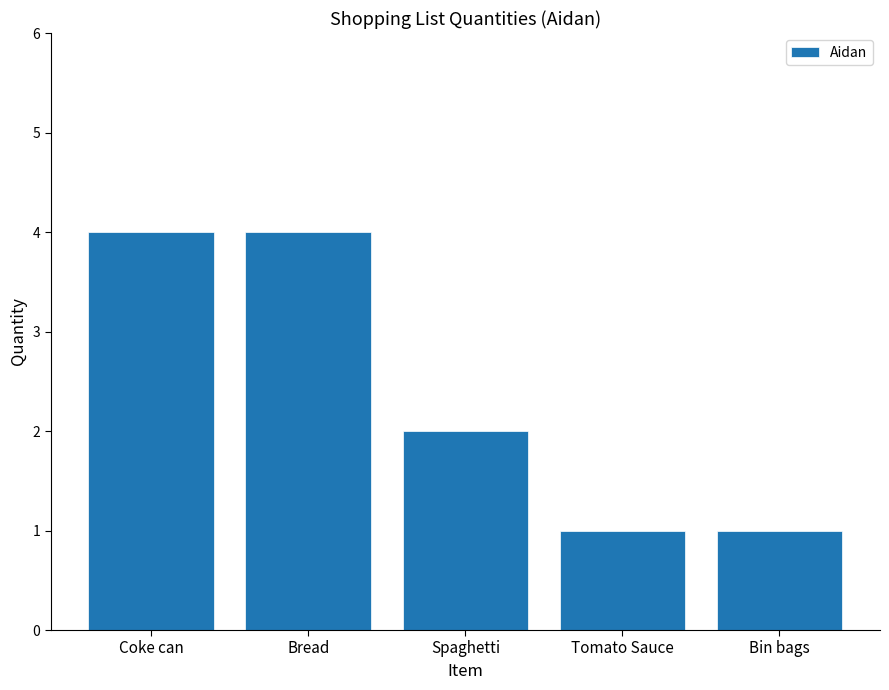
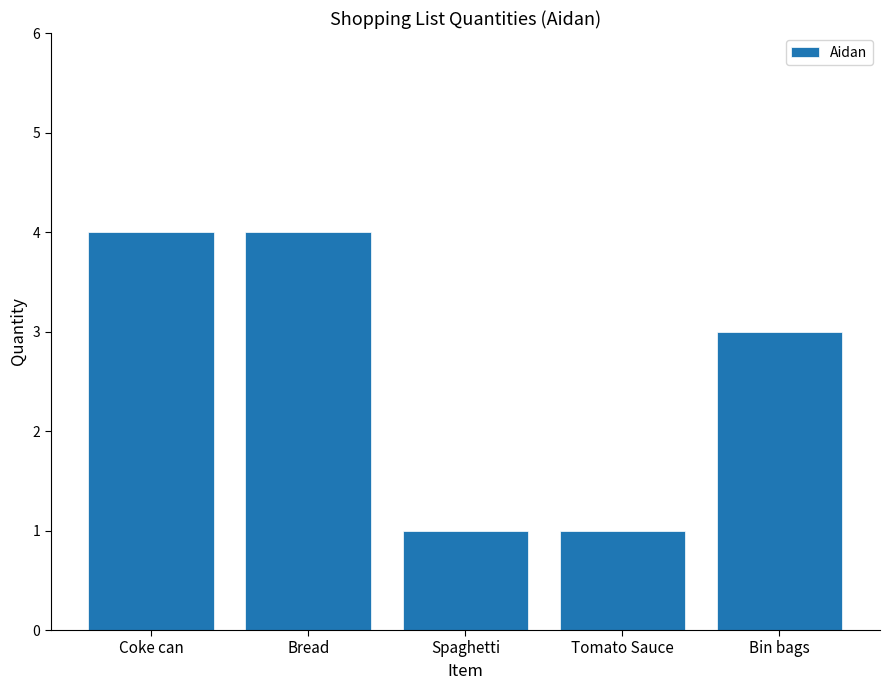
  {
    "Coke can": 4,
    "Bread": 4,
-   "Spaghetti": 2,
+   "Spaghetti": 1,
    "Tomato Sauce": 1,
-   "Bin bags": 1
+   "Bin bags": 3
  }
